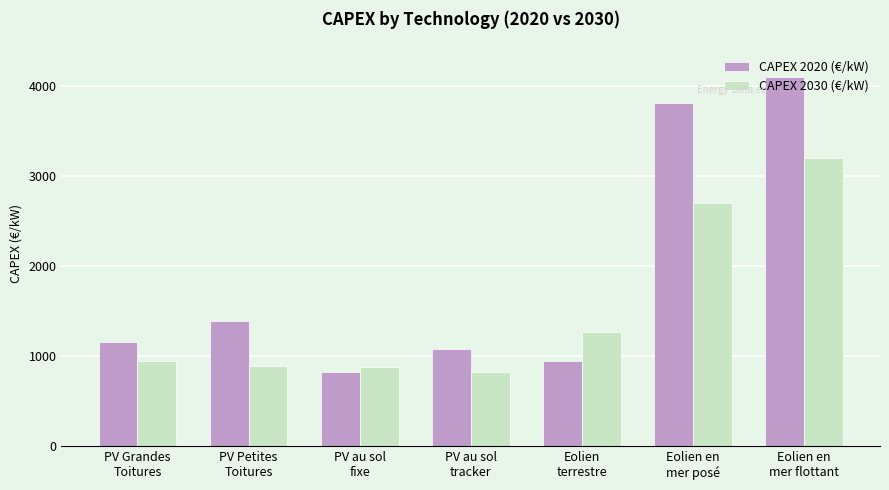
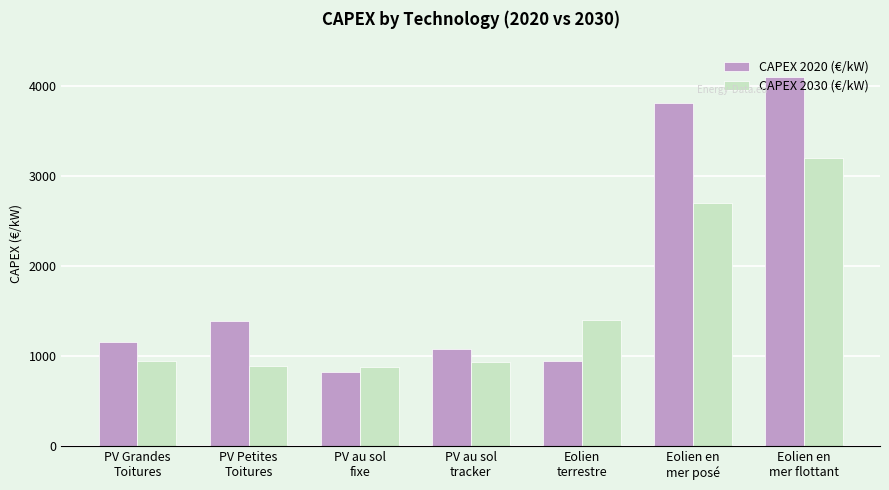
  {
    "CAPEX 2020 (€/kW)": {
      "PV Grandes Toitures": 1200,
      "PV Petites Toitures": 1400,
      "PV au sol fixe": 800,
      "PV au sol tracker": 1100,
      "Eolien terrestre": 900,
      "Eolien en mer posé": 3800,
      "Eolien en mer flottant": 4100
    },
    "CAPEX 2030 (€/kW)": {
      "PV Grandes Toitures": 900,
      "PV Petites Toitures": 900,
      "PV au sol fixe": 900,
-     "PV au sol tracker": 800,
-     "Eolien terrestre": 1300,
+     "PV au sol tracker": 900,
+     "Eolien terrestre": 1400,
      "Eolien en mer posé": 2700,
      "Eolien en mer flottant": 3200
    }
  }
